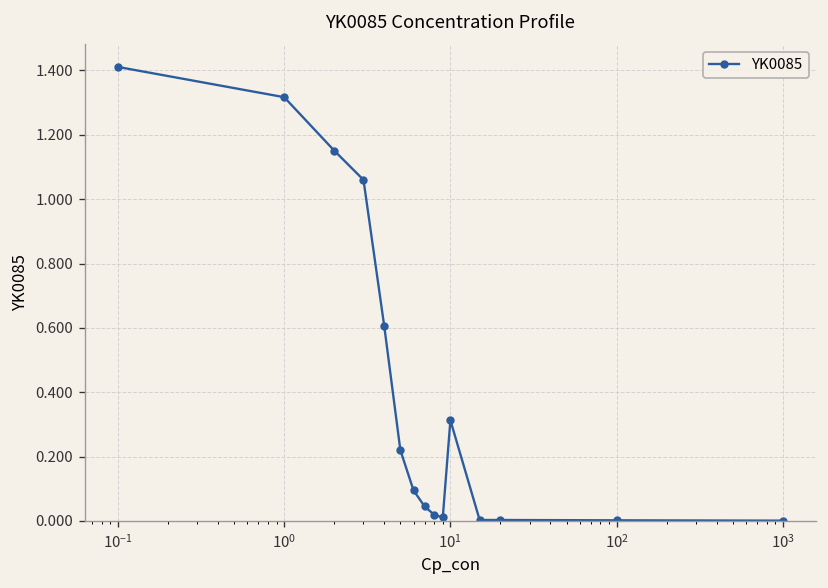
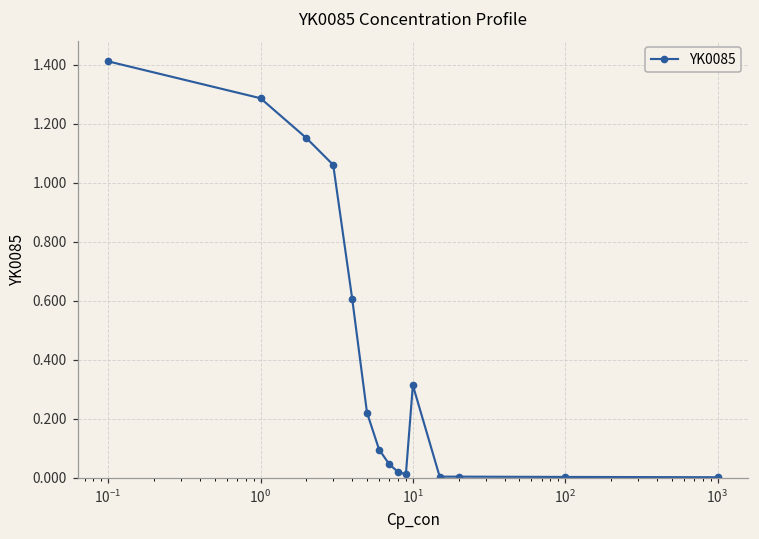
  {
    "10^-1": 1.41,
-   "10^0": 1.32,
+   "10^0": 1.29,
    "10^1": 0.31,
    "10^2": 0.00,
    "10^3": 0.00
  }
